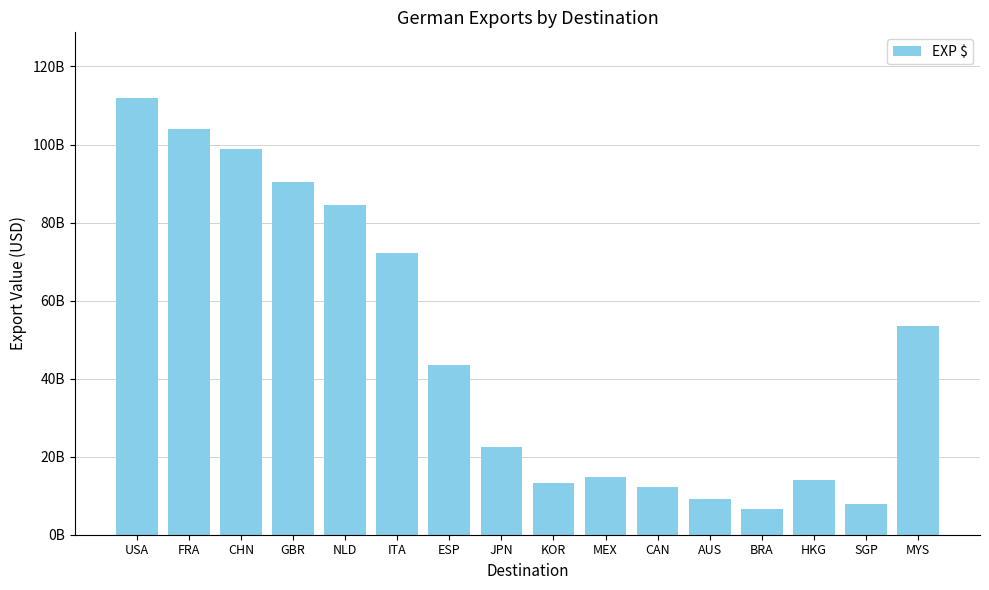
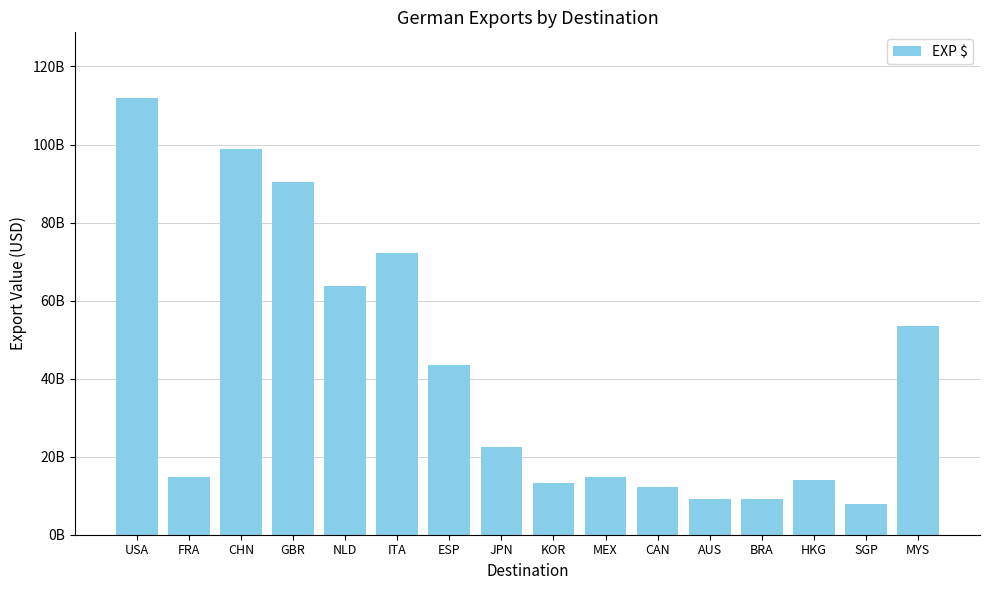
  {
    "USA": 112000000000,
-   "FRA": 104000000000,
+   "FRA": 15000000000,
    "CHN": 99000000000,
    "GBR": 90000000000,
-   "NLD": 85000000000,
+   "NLD": 64000000000,
    "ITA": 72000000000,
    "ESP": 44000000000,
    "JPN": 22000000000,
    "KOR": 13000000000,
    "MEX": 15000000000,
    "CAN": 12000000000,
    "AUS": 9000000000,
-   "BRA": 7000000000,
+   "BRA": 9000000000,
    "HKG": 14000000000,
    "SGP": 8000000000,
    "MYS": 53000000000
  }
